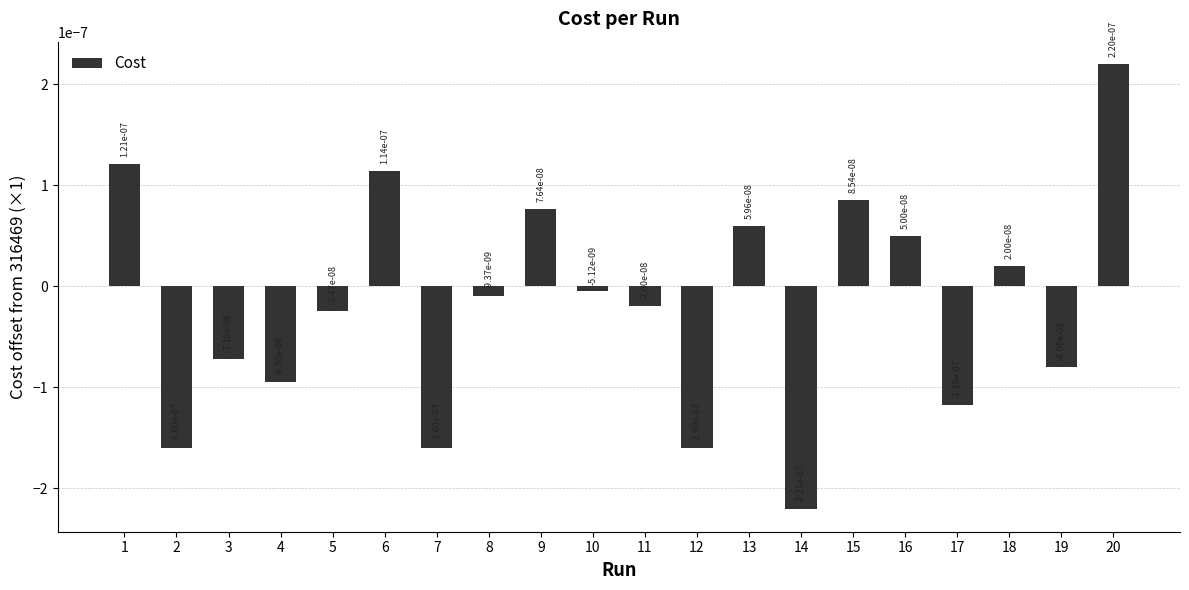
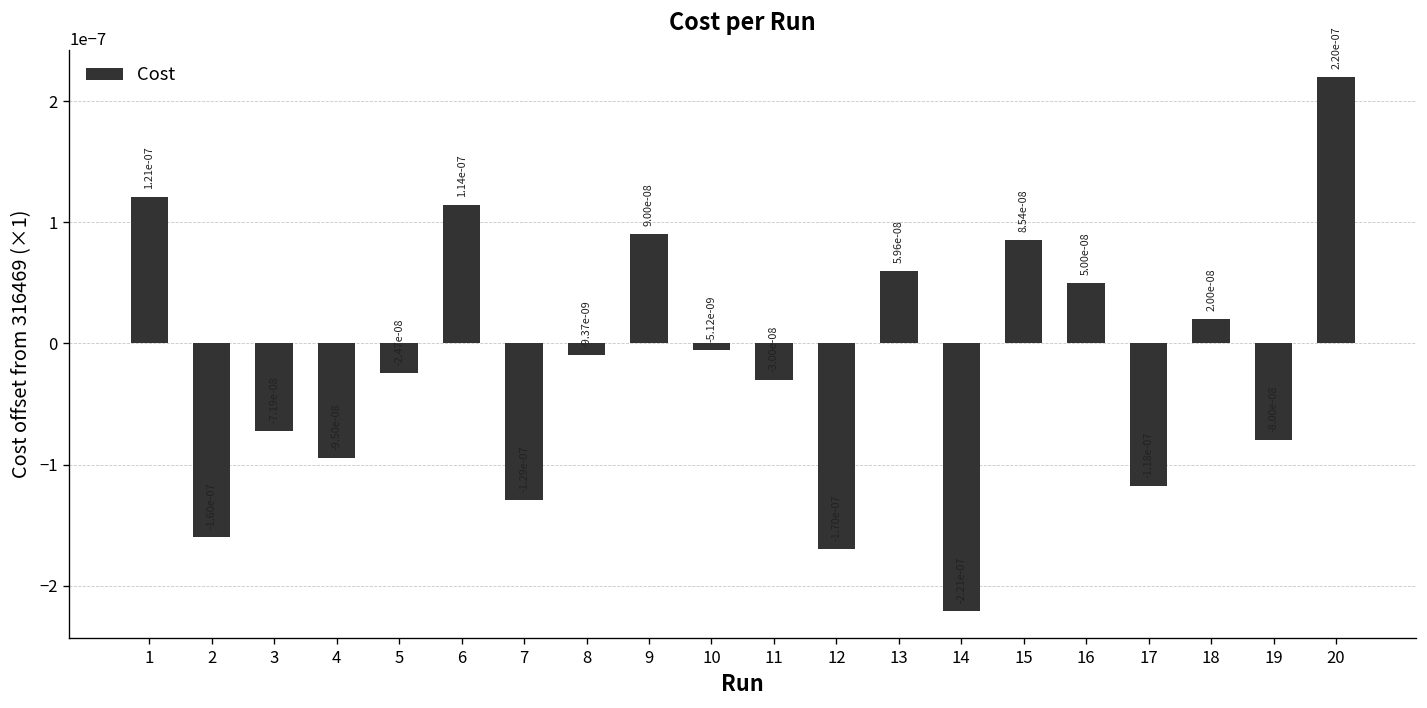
  {
    "1": "1.21e-07",
    "5": "-2.47e-08",
    "6": "1.14e-07",
-   "7": "7.64e-08",
+   "7": "9.00e-08",
    "8": "-9.37e-09",
-   "9": "0.000000076",
+   "9": "0.000000090",
    "10": "-5.12e-09",
-   "11": "-0.000000020",
-   "12": "-0.000000160",
+   "11": "-0.000000030",
+   "12": "-0.000000170",
    "13": "5.96e-08",
    "15": "8.54e-08",
    "16": "5.00e-08",
    "18": "2.00e-08",
    "20": "2.20e-07"
  }
